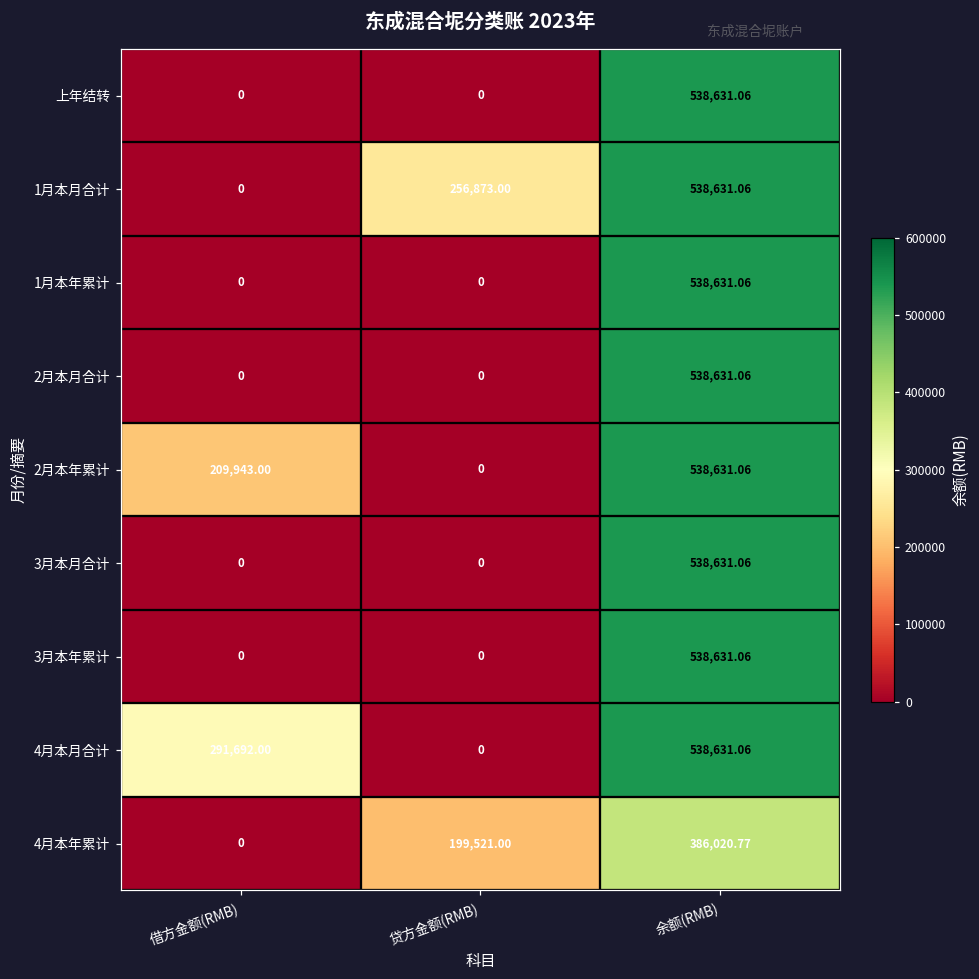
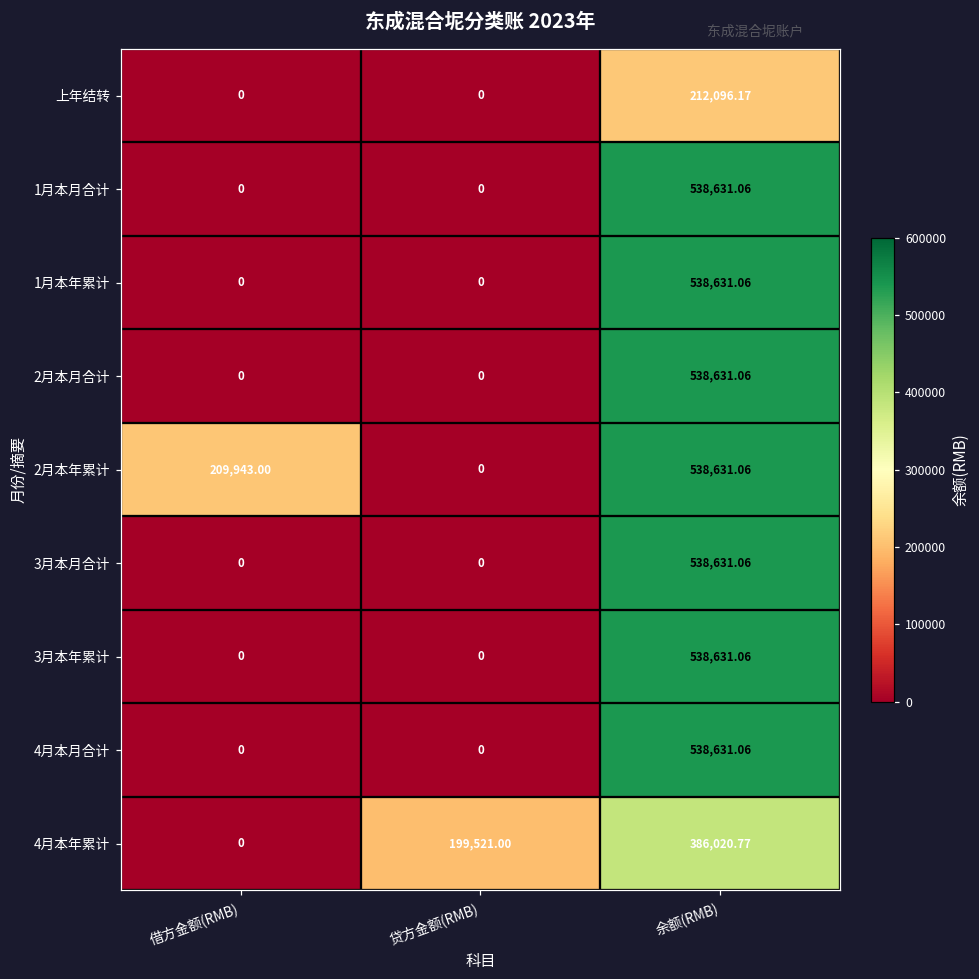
  {
    "上年结转": {
      "借方金额(RMB)": "0",
      "贷方金额(RMB)": "0",
-     "余额(RMB)": "538,631.06"
+     "余额(RMB)": "212,096.17"
    },
    "1月本月合计": {
      "借方金额(RMB)": "0",
-     "贷方金额(RMB)": "256,873.00",
+     "贷方金额(RMB)": "0",
      "余额(RMB)": "538,631.06"
    },
    "1月本年累计": {
      "借方金额(RMB)": "0",
      "贷方金额(RMB)": "0",
      "余额(RMB)": "538,631.06"
    },
    "2月本月合计": {
      "借方金额(RMB)": "0",
      "贷方金额(RMB)": "0",
      "余额(RMB)": "538,631.06"
    },
    "2月本年累计": {
      "借方金额(RMB)": "209,943.00",
      "贷方金额(RMB)": "0",
      "余额(RMB)": "538,631.06"
    },
    "3月本月合计": {
      "借方金额(RMB)": "0",
      "贷方金额(RMB)": "0",
      "余额(RMB)": "538,631.06"
    },
    "3月本年累计": {
      "借方金额(RMB)": "0",
      "贷方金额(RMB)": "0",
      "余额(RMB)": "538,631.06"
    },
    "4月本月合计": {
-     "借方金额(RMB)": "291,692.00",
+     "借方金额(RMB)": "0",
      "贷方金额(RMB)": "0",
      "余额(RMB)": "538,631.06"
    },
    "4月本年累计": {
      "借方金额(RMB)": "0",
      "贷方金额(RMB)": "199,521.00",
      "余额(RMB)": "386,020.77"
    }
  }
